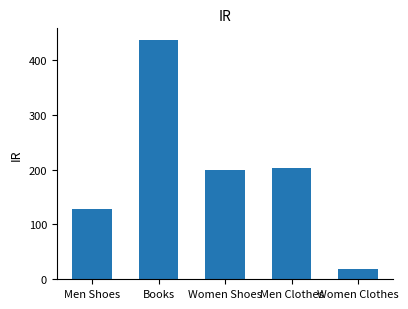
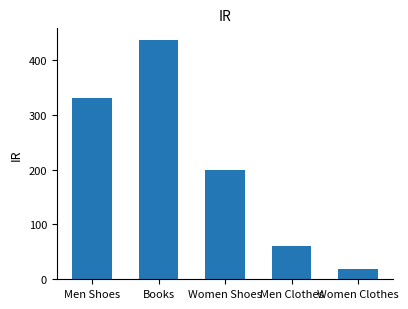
  {
-   "Men Shoes": 130,
+   "Men Shoes": 330,
    "Books": 440,
    "Women Shoes": 200,
-   "Men Clothes": 200,
+   "Men Clothes": 60,
    "Women Clothes": 20
  }
